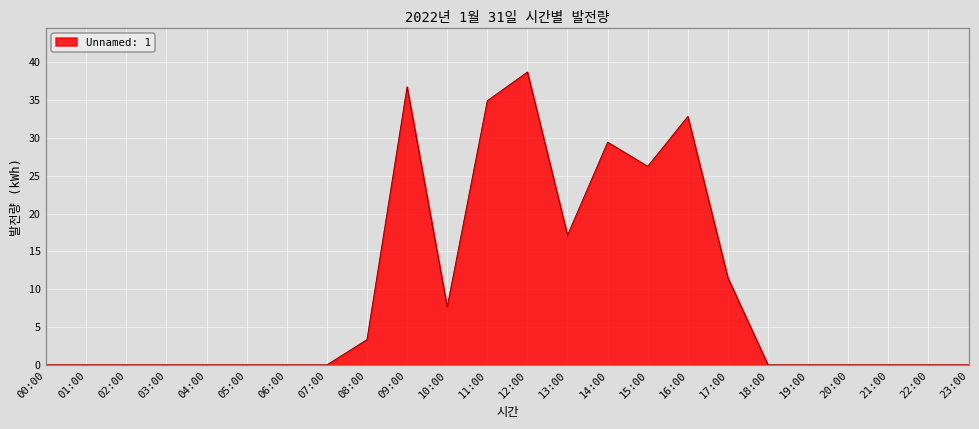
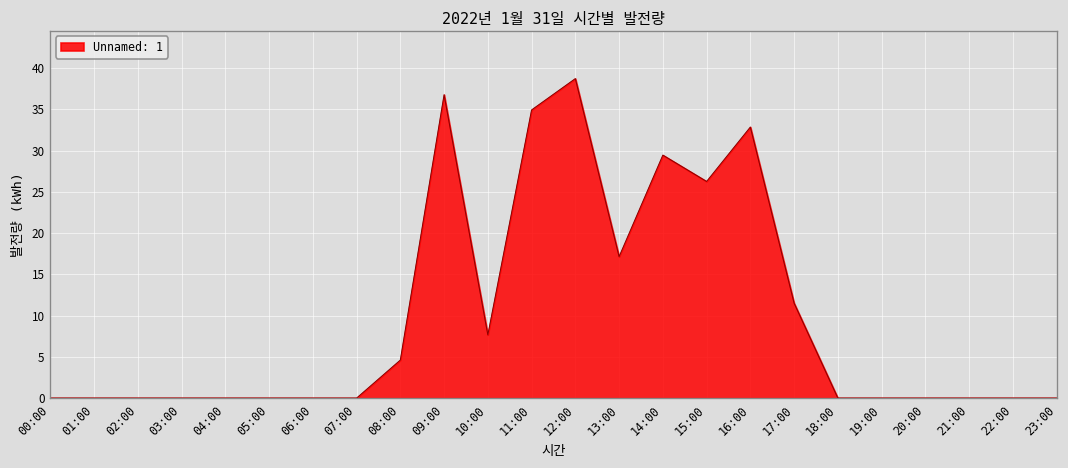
  {
    "00:00": 0,
    "01:00": 0,
    "02:00": 0,
    "03:00": 0,
    "04:00": 0,
    "05:00": 0,
    "06:00": 0,
    "07:00": 0,
-   "08:00": 3,
+   "08:00": 5,
    "09:00": 37,
    "10:00": 8,
    "11:00": 35,
    "12:00": 39,
    "13:00": 17,
    "14:00": 29,
    "15:00": 26,
    "16:00": 33,
    "17:00": 12,
    "18:00": 0,
    "19:00": 0,
    "20:00": 0,
    "21:00": 0,
    "22:00": 0,
    "23:00": 0
  }
